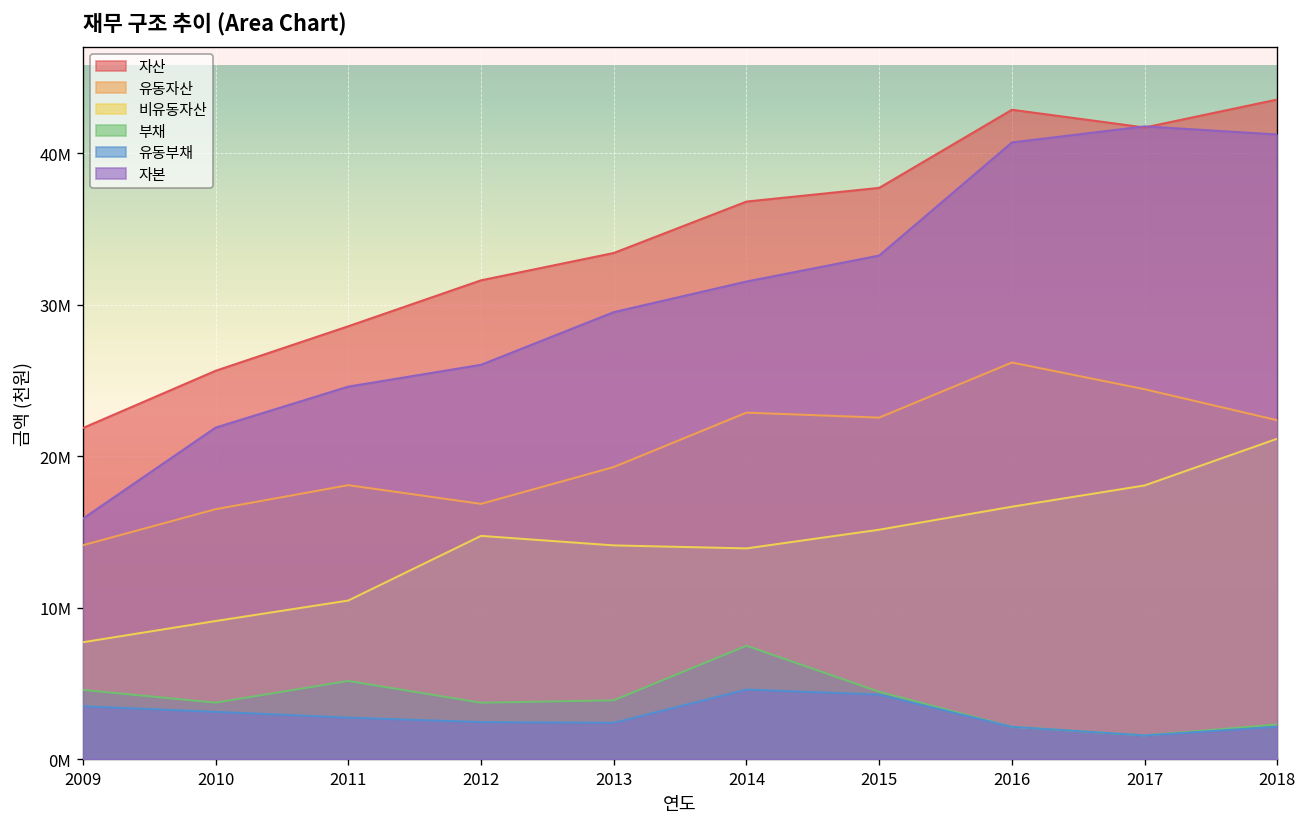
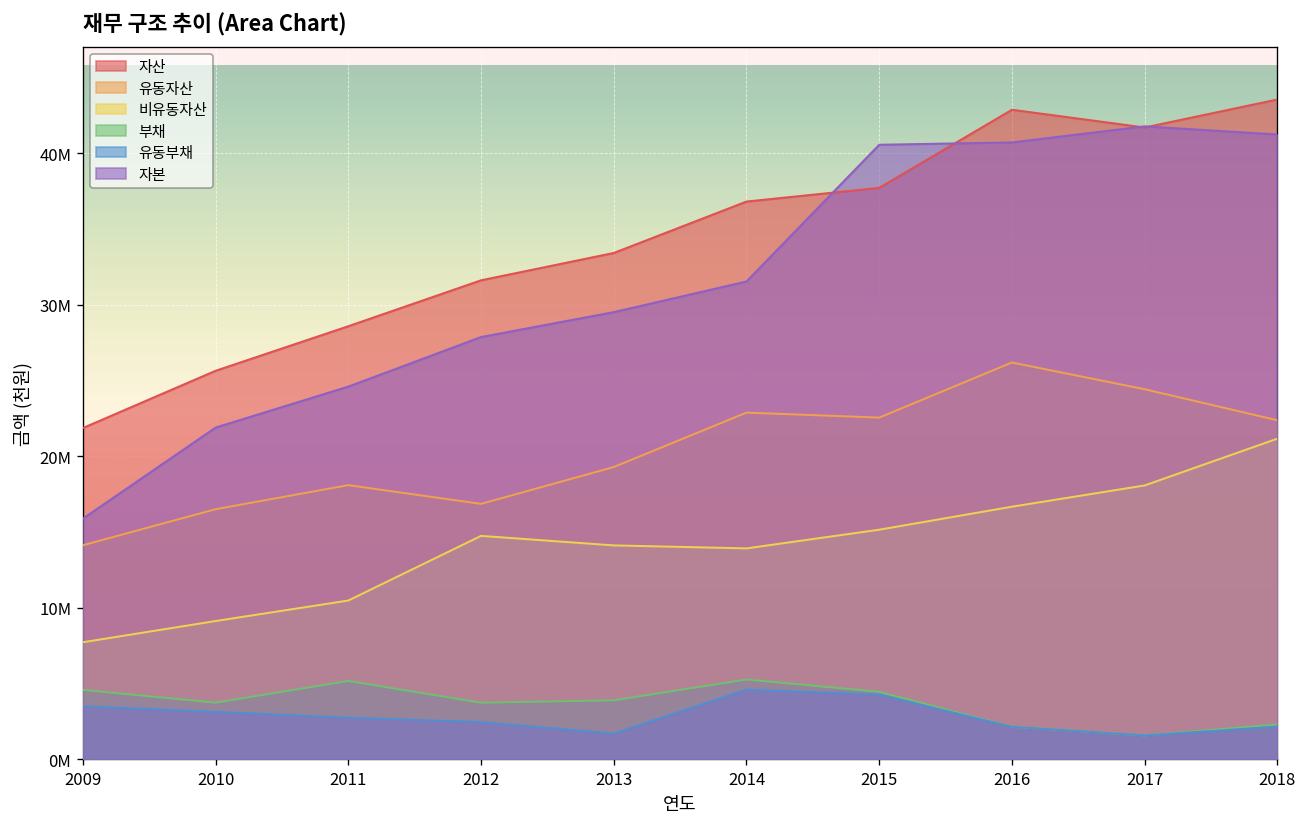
  {
    "자산": {
      "2009": 21900000,
      "2010": 25600000,
      "2011": 28600000,
      "2012": 31600000,
      "2013": 33400000,
      "2014": 36800000,
      "2015": 37700000,
      "2016": 42900000,
      "2018": 43500000
    },
    "부채": {
      "2009": 4600000,
      "2010": 3700000,
      "2011": 5200000,
      "2012": 3700000,
      "2013": 3900000,
-     "2014": 7500000
+     "2014": 5300000
    },
    "유동부채": {
      "2009": 3500000,
      "2010": 3100000,
      "2011": 2800000,
      "2012": 2500000,
-     "2013": 2400000,
+     "2013": 1700000,
      "2014": 4600000
    },
    "자본": {
      "2009": 15900000,
      "2010": 21900000,
      "2011": 24600000,
-     "2012": 26000000,
+     "2012": 27900000,
      "2013": 29500000,
      "2014": 31500000,
-     "2015": 33300000,
+     "2015": 40600000,
      "2016": 40700000,
      "2018": 41200000
    }
  }
